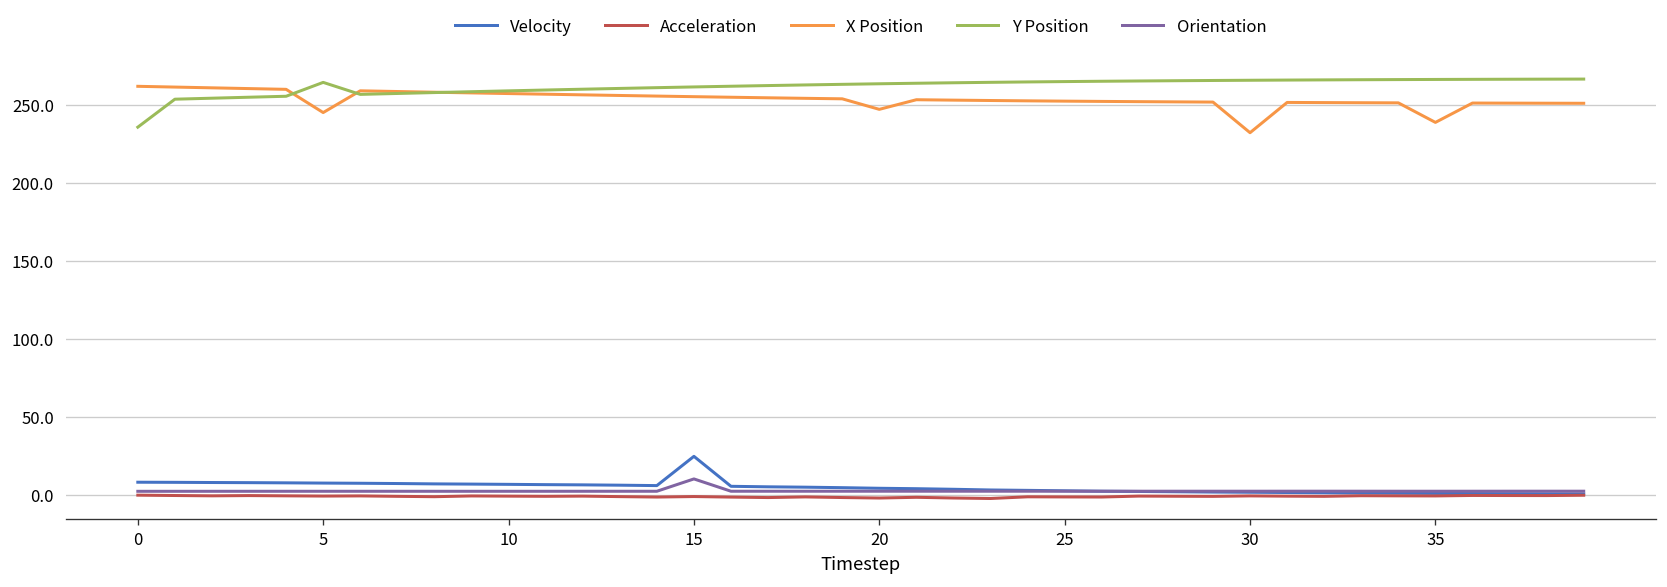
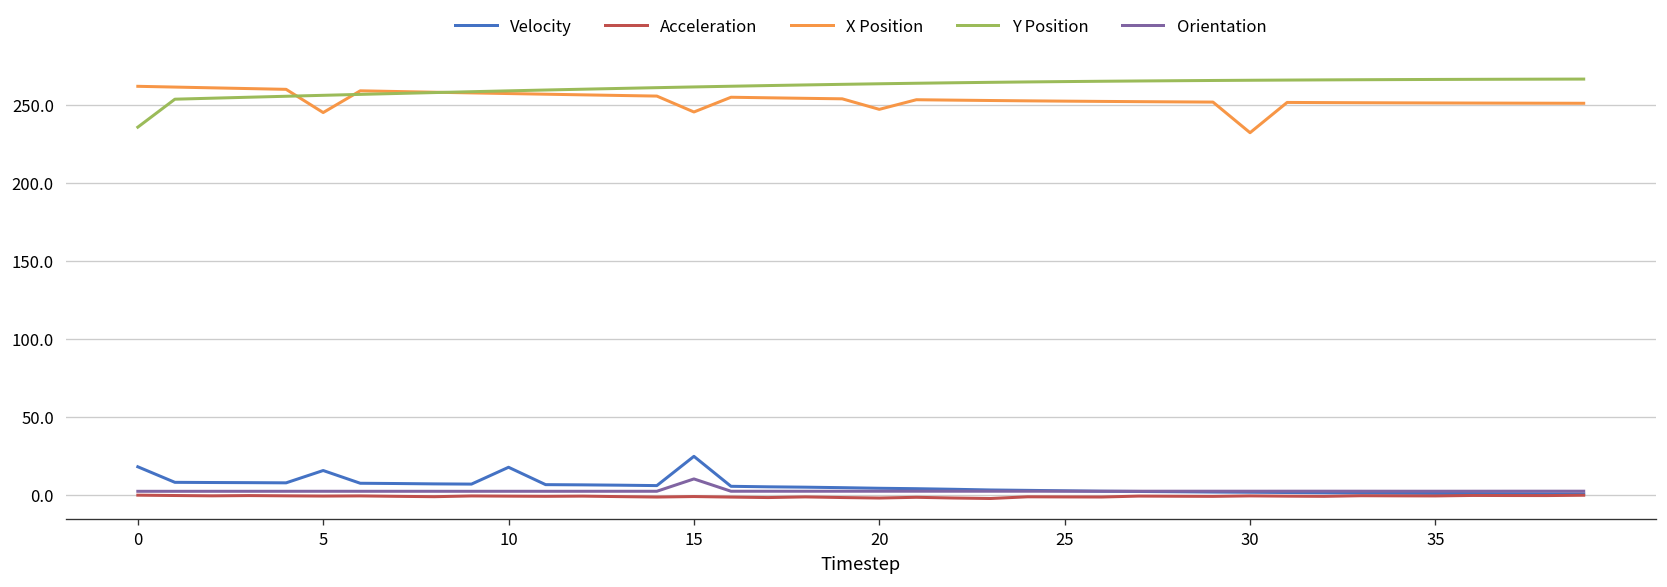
  {
    "Velocity": {
-     "0": 8,
-     "5": 7,
-     "10": 7,
+     "0": 18,
+     "5": 16,
+     "10": 18,
      "15": 25
    },
    "Acceleration": {
      "0": 0,
      "5": -1,
      "10": -1,
      "15": -1,
      "20": -2,
      "25": -1,
      "30": -1
    },
    "X Position": {
      "0": 262,
      "5": 245,
-     "15": 255,
+     "15": 245,
      "20": 247,
      "25": 252,
      "30": 232,
-     "35": 239
+     "35": 251
    },
    "Y Position": {
      "0": 236,
-     "5": 264,
+     "5": 256,
      "15": 261,
      "20": 263,
      "25": 265,
      "30": 266,
      "35": 266
    },
    "Orientation": {
      "0": 2,
      "5": 2,
      "10": 2,
      "15": 10
    }
  }
